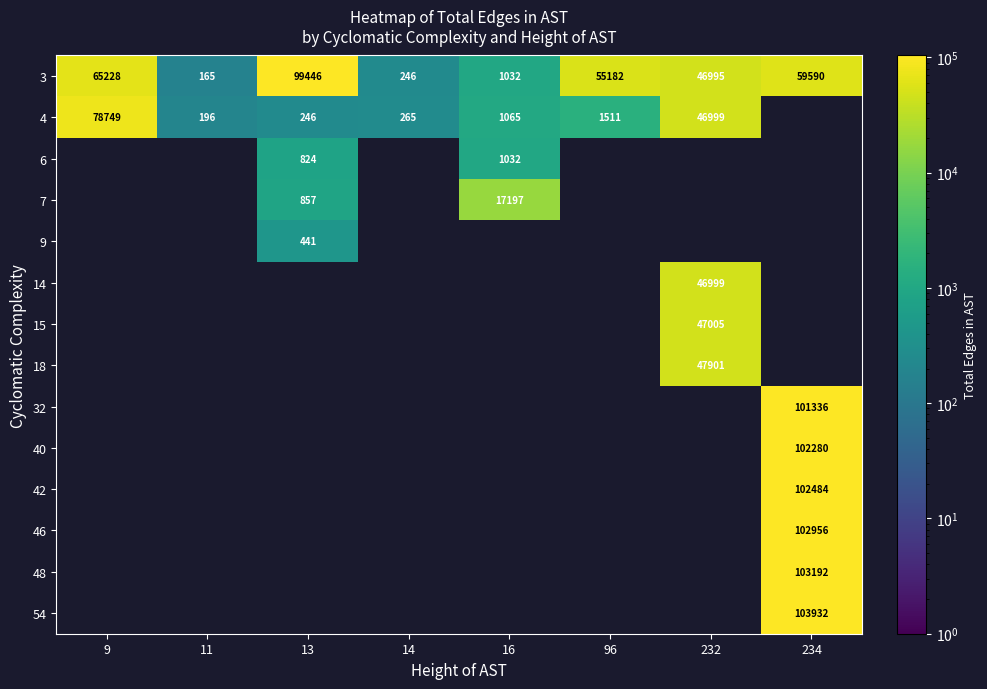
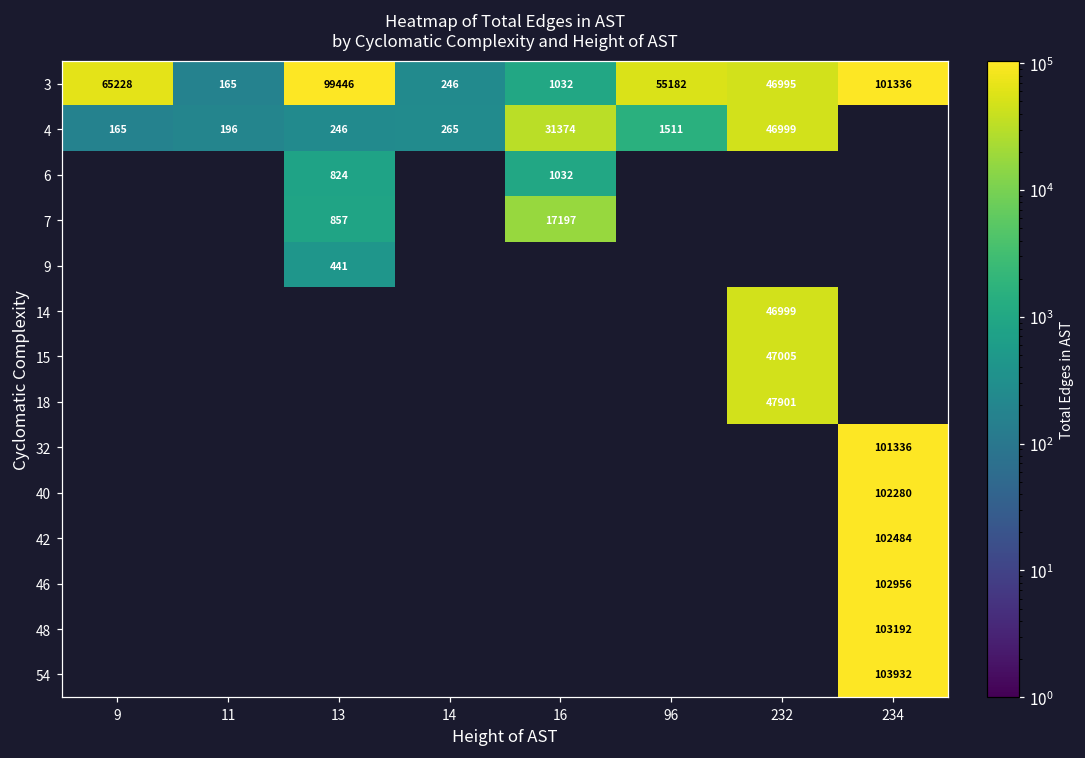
  {
    "3": {
      "9": 65228,
      "11": 165,
      "13": 99446,
      "14": 246,
      "16": 1032,
      "96": 55182,
      "232": 46995,
-     "234": 59590
+     "234": 101336
    },
    "4": {
-     "9": 78749,
+     "9": 165,
      "11": 196,
      "13": 246,
      "14": 265,
-     "16": 1065,
+     "16": 31374,
      "96": 1511,
      "232": 46999
    },
    "6": {
      "13": 824,
      "16": 1032
    },
    "7": {
      "13": 857,
      "16": 17197
    },
    "9": {
      "13": 441
    },
    "14": {
      "232": 46999
    },
    "15": {
      "232": 47005
    },
    "18": {
      "232": 47901
    },
    "32": {
      "234": 101336
    },
    "40": {
      "234": 102280
    },
    "42": {
      "234": 102484
    },
    "46": {
      "234": 102956
    },
    "48": {
      "234": 103192
    },
    "54": {
      "234": 103932
    }
  }
